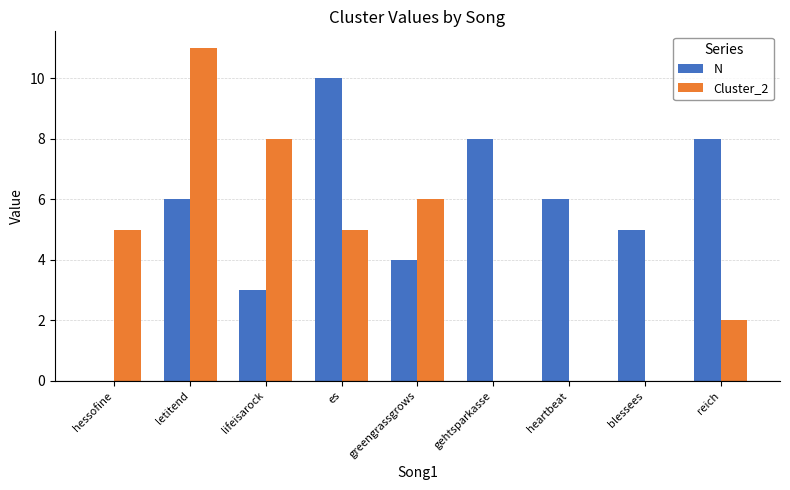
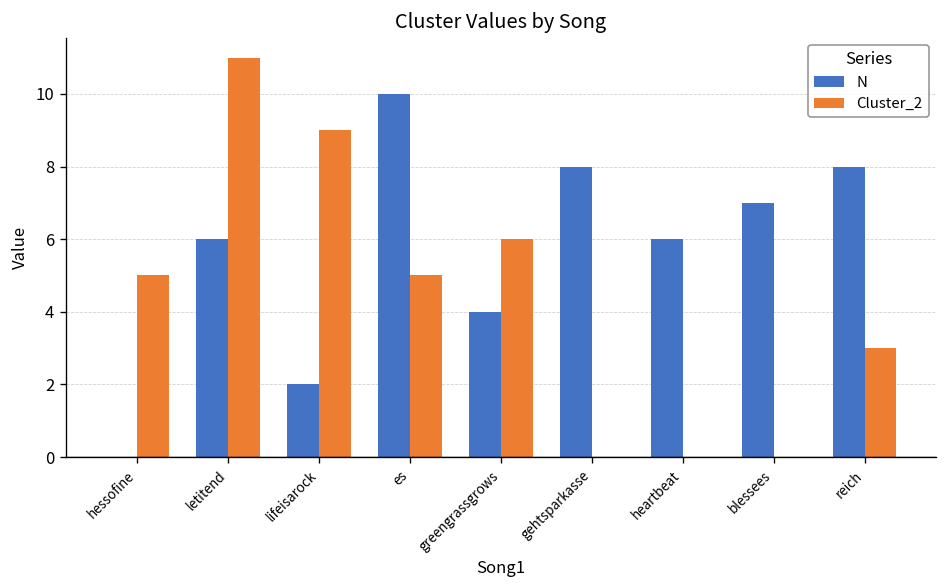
  {
    "N": {
      "hessofine": 0,
      "letitend": 6,
-     "lifeisarock": 3,
+     "lifeisarock": 2,
      "es": 10,
      "greengrassgrows": 4,
      "gehtsparkasse": 8,
      "heartbeat": 6,
-     "blessees": 5,
+     "blessees": 7,
      "reich": 8
    },
    "Cluster_2": {
      "hessofine": 5,
      "letitend": 11,
-     "lifeisarock": 8,
+     "lifeisarock": 9,
      "es": 5,
      "greengrassgrows": 6,
      "gehtsparkasse": 0,
      "heartbeat": 0,
      "blessees": 0,
-     "reich": 2
+     "reich": 3
    }
  }
